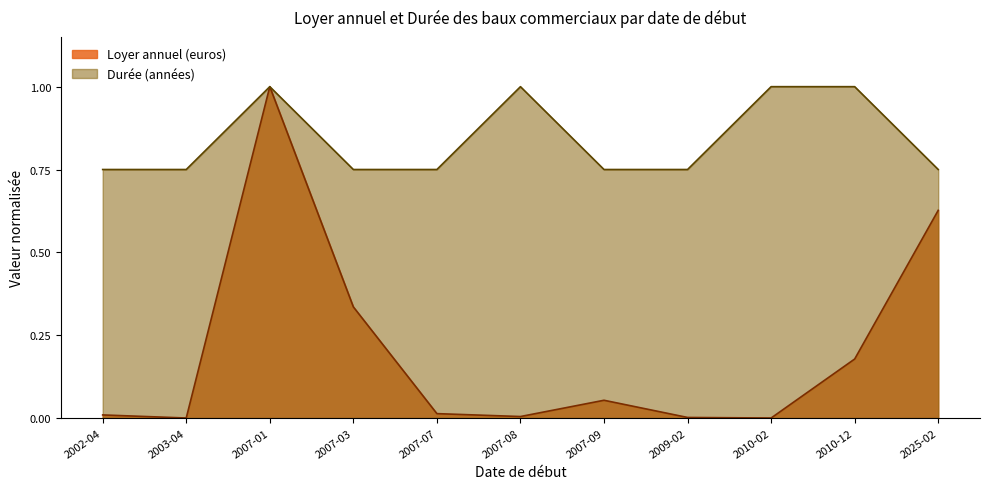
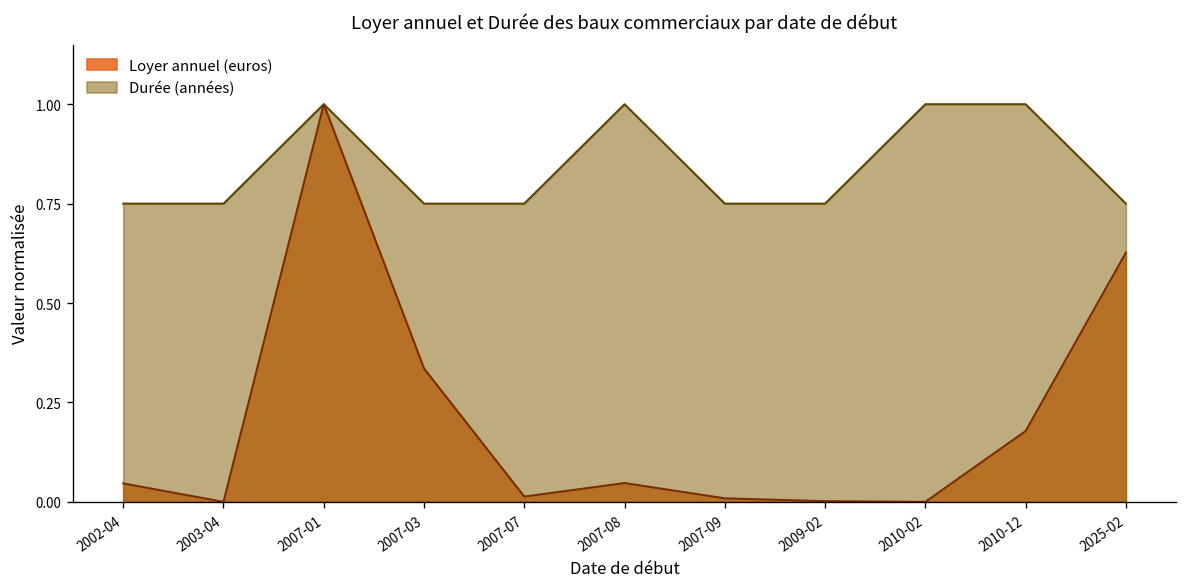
  {
    "Loyer annuel (euros)": {
-     "2002-04": 0.01,
+     "2002-04": 0.05,
      "2003-04": 0.00,
      "2007-03": 0.34,
      "2007-07": 0.01,
-     "2007-08": 0.00,
-     "2007-09": 0.05,
+     "2007-08": 0.05,
+     "2007-09": 0.01,
      "2009-02": 0.00,
      "2010-02": 0.00,
      "2010-12": 0.18,
      "2025-02": 0.63
    },
    "Durée (années)": {
      "2002-04": 0.75,
      "2003-04": 0.75,
      "2007-03": 0.75,
      "2007-07": 0.75,
      "2007-08": 1.00,
      "2007-09": 0.75,
      "2009-02": 0.75,
      "2010-02": 1.00,
      "2010-12": 1.00,
      "2025-02": 0.75
    }
  }
